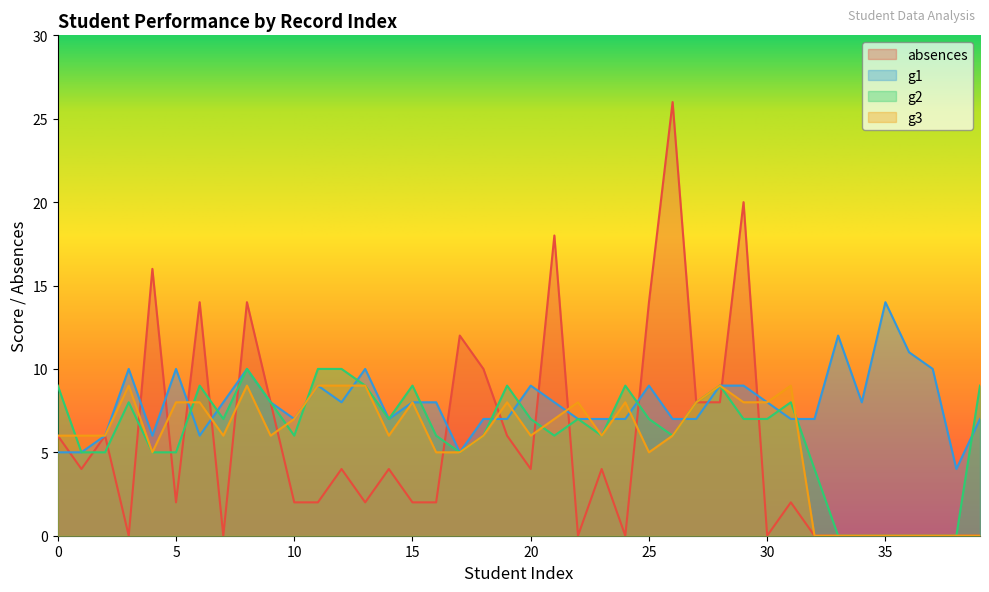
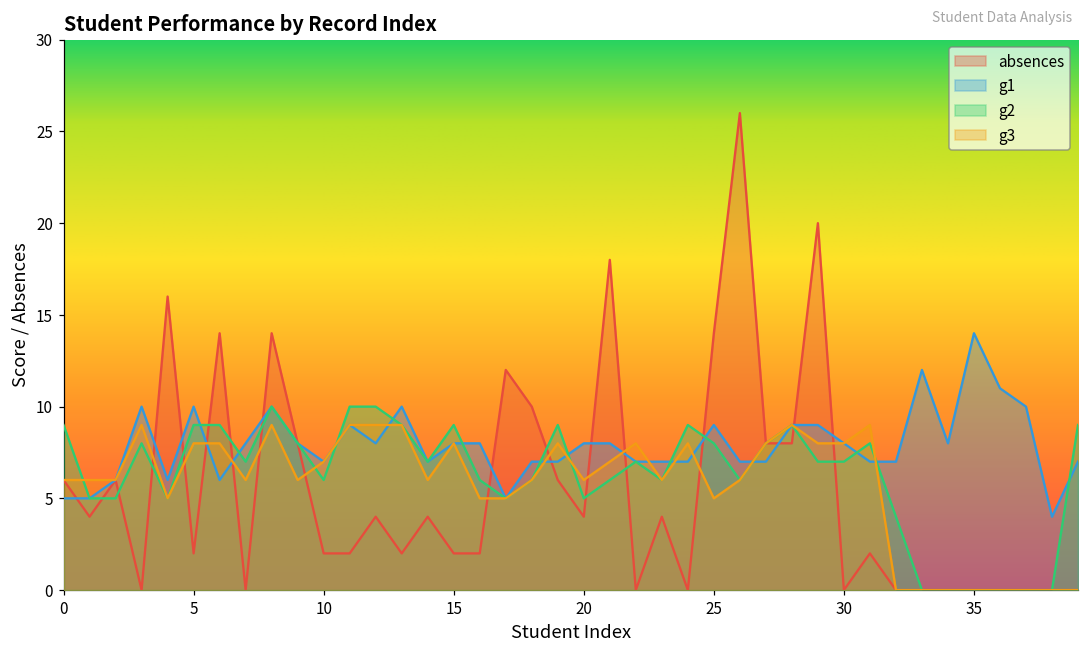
  {
    "g1": {
      "0": 5,
      "5": 10,
-     "20": 9,
+     "20": 8,
      "25": 9,
      "35": 14
    },
    "g2": {
      "0": 9,
-     "5": 5,
+     "5": 9,
      "10": 6,
-     "20": 7,
-     "25": 7,
+     "20": 5,
+     "25": 8,
      "30": 7
    }
  }
